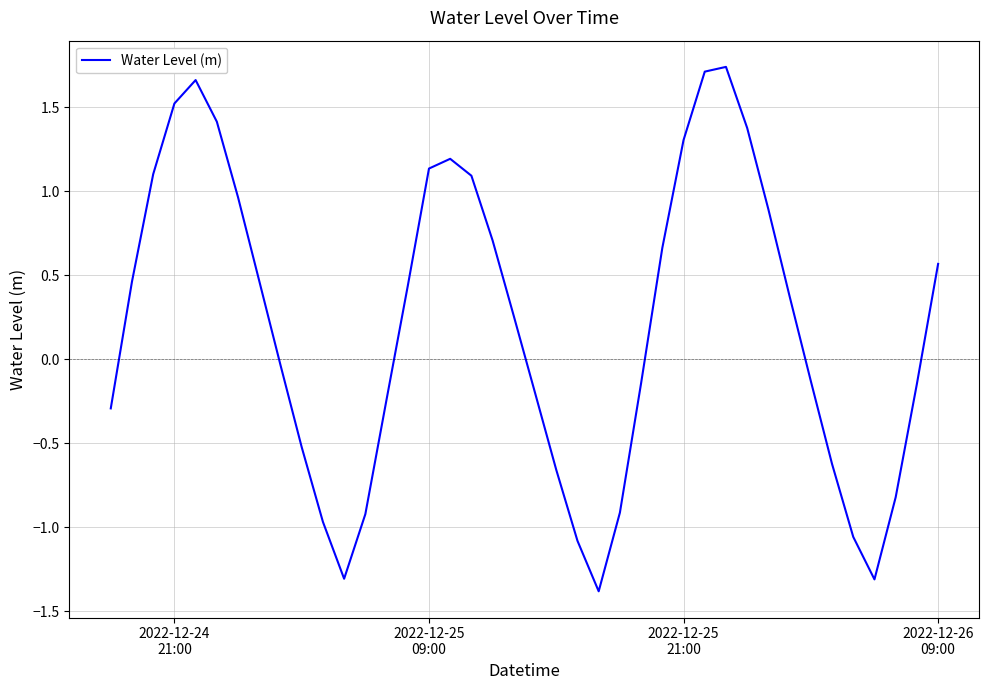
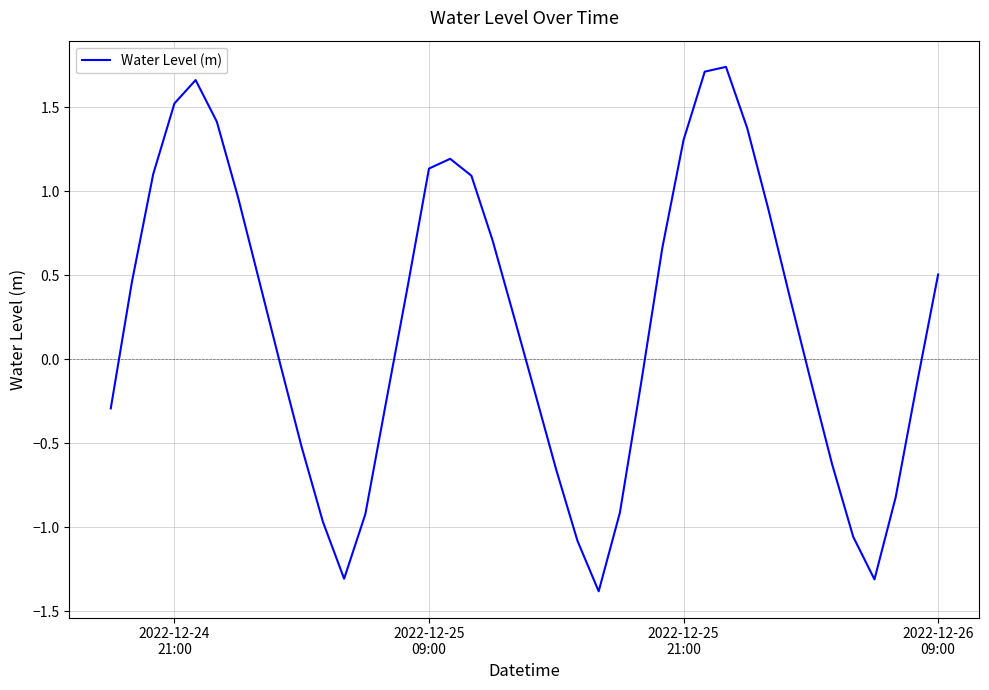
  {
    "2022-12-24 21:00": 1.52,
    "2022-12-25 09:00": 1.14,
    "2022-12-25 21:00": 1.31,
-   "2022-12-26 09:00": 0.57
+   "2022-12-26 09:00": 0.51
  }
